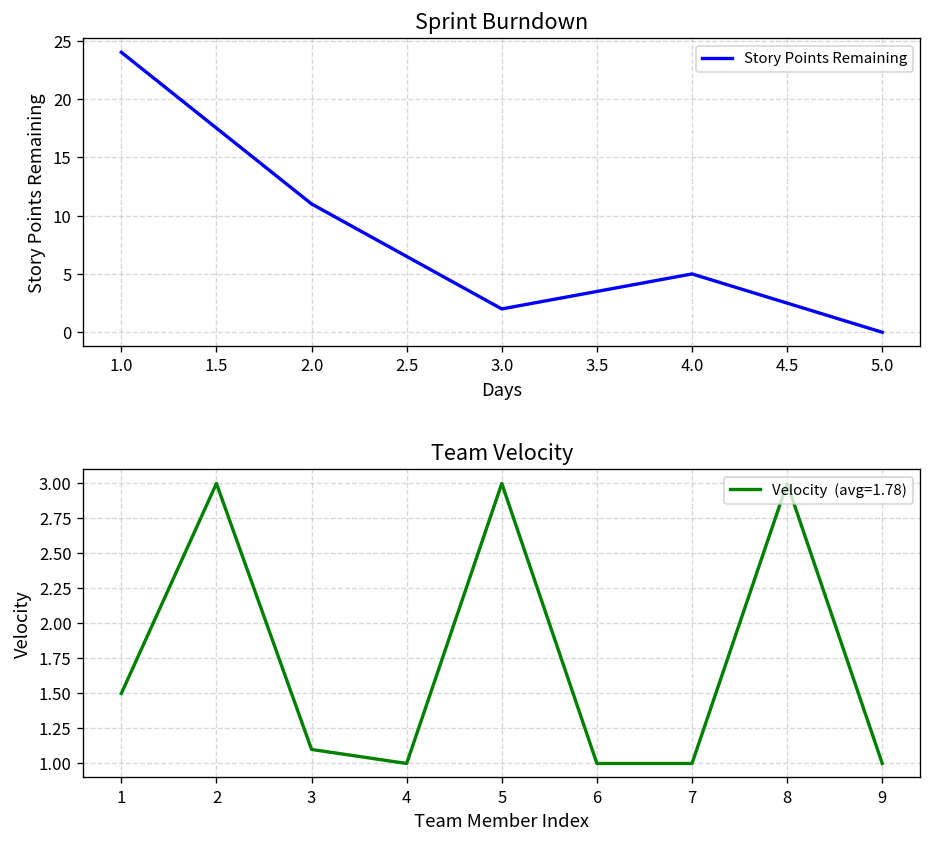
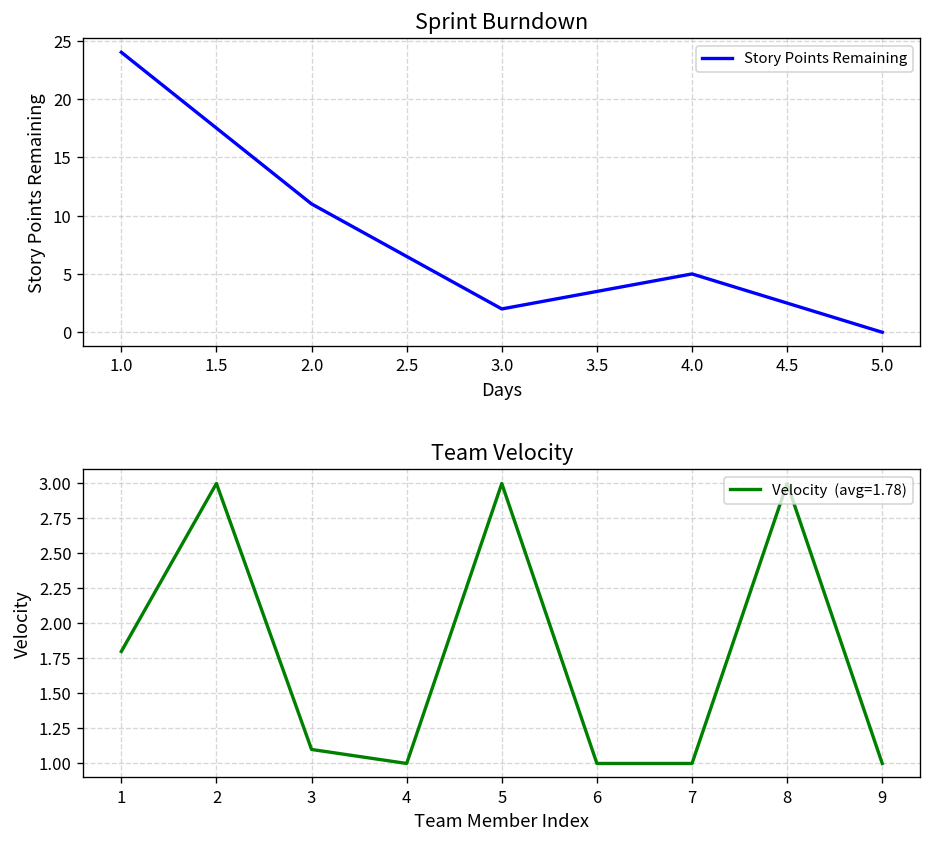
  {
    "Sprint Burndown": {
      "1.0": 24,
      "2.0": 11,
      "3.0": 2,
      "4.0": 5,
      "5.0": 0
    },
    "Team Velocity": {
-     "1": 1.5,
+     "1": 1.8,
      "2": 3.0,
      "3": 1.1,
      "4": 1.0,
      "5": 3.0,
      "6": 1.0,
      "7": 1.0,
      "9": 1.0
    }
  }
